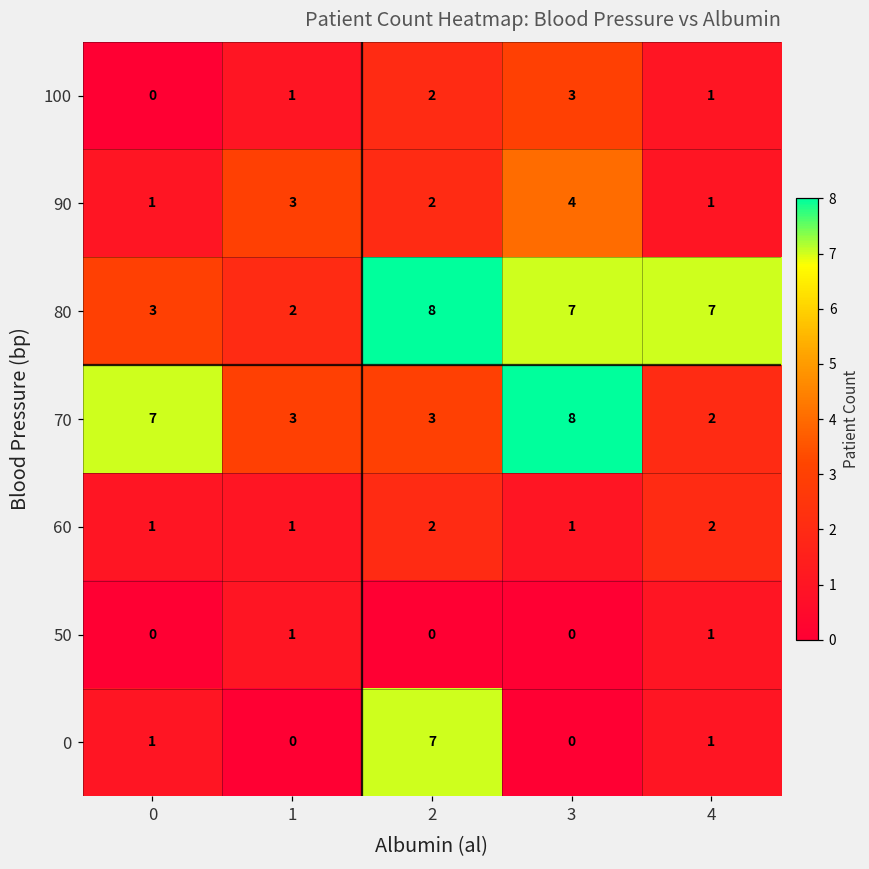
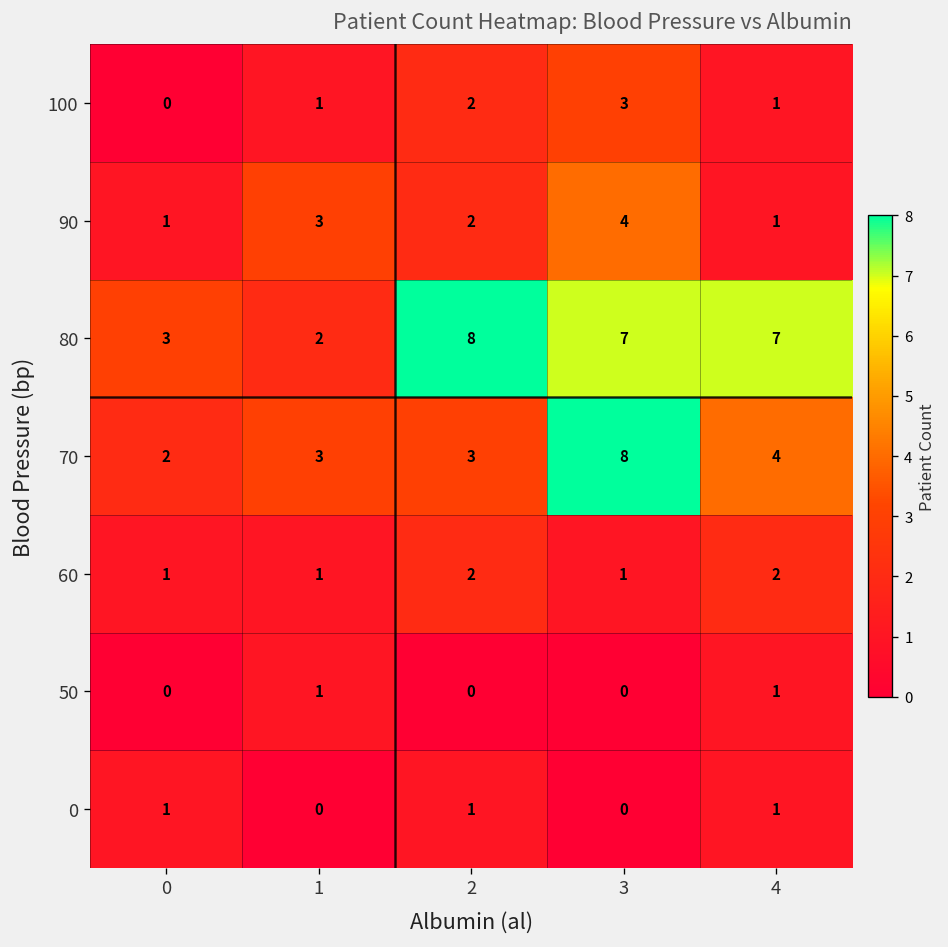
  {
    "100": {
      "0": 0,
      "1": 1,
      "2": 2,
      "3": 3,
      "4": 1
    },
    "90": {
      "0": 1,
      "1": 3,
      "2": 2,
      "3": 4,
      "4": 1
    },
    "80": {
      "0": 3,
      "1": 2,
      "2": 8,
      "3": 7,
      "4": 7
    },
    "70": {
-     "0": 7,
+     "0": 2,
      "1": 3,
      "2": 3,
      "3": 8,
-     "4": 2
+     "4": 4
    },
    "60": {
      "0": 1,
      "1": 1,
      "2": 2,
      "3": 1,
      "4": 2
    },
    "50": {
      "0": 0,
      "1": 1,
      "2": 0,
      "3": 0,
      "4": 1
    },
    "0": {
      "0": 1,
      "1": 0,
-     "2": 7,
+     "2": 1,
      "3": 0,
      "4": 1
    }
  }
